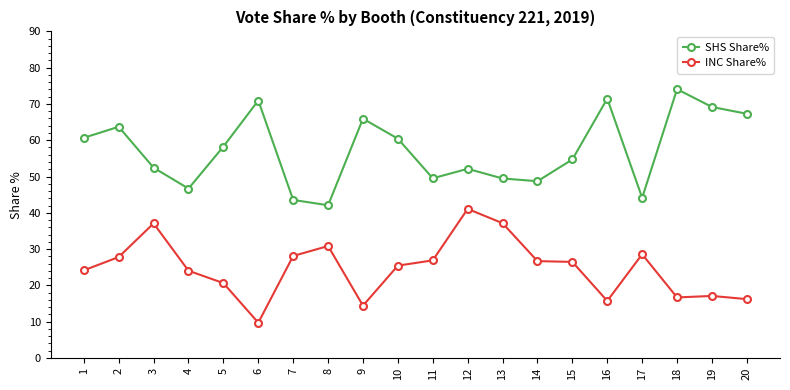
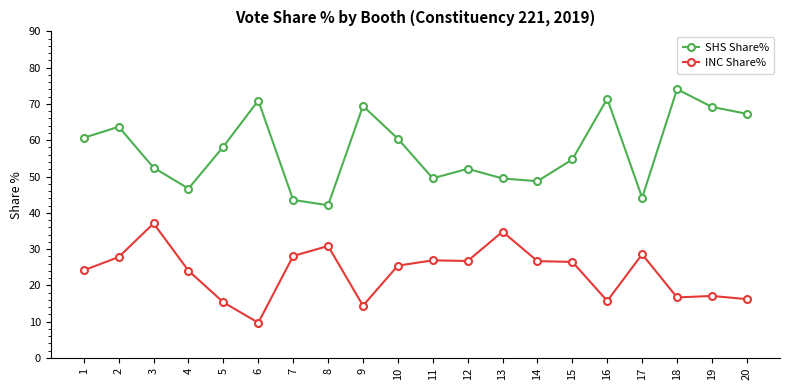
  {
    "SHS Share%": {
      "1": 61,
      "2": 64,
      "3": 52,
      "4": 47,
      "5": 58,
      "6": 71,
      "7": 44,
      "8": 42,
-     "9": 66,
+     "9": 69,
      "10": 60,
      "11": 50,
      "12": 52,
      "13": 49,
      "14": 49,
      "15": 55,
      "16": 71,
      "17": 44,
      "18": 74,
      "19": 69,
      "20": 67
    },
    "INC Share%": {
      "1": 24,
      "2": 28,
      "3": 37,
      "4": 24,
-     "5": 21,
+     "5": 15,
      "6": 10,
      "7": 28,
      "8": 31,
      "9": 14,
      "10": 25,
      "11": 27,
-     "12": 41,
-     "13": 37,
+     "12": 27,
+     "13": 35,
      "14": 27,
      "15": 26,
      "16": 16,
      "17": 29,
      "18": 17,
      "19": 17,
      "20": 16
    }
  }
